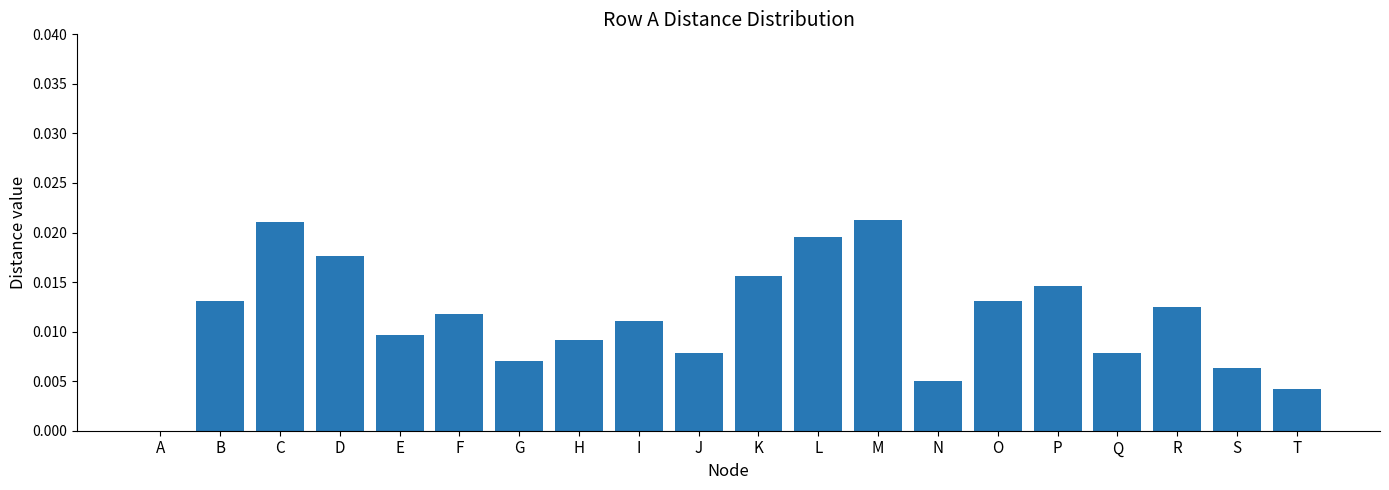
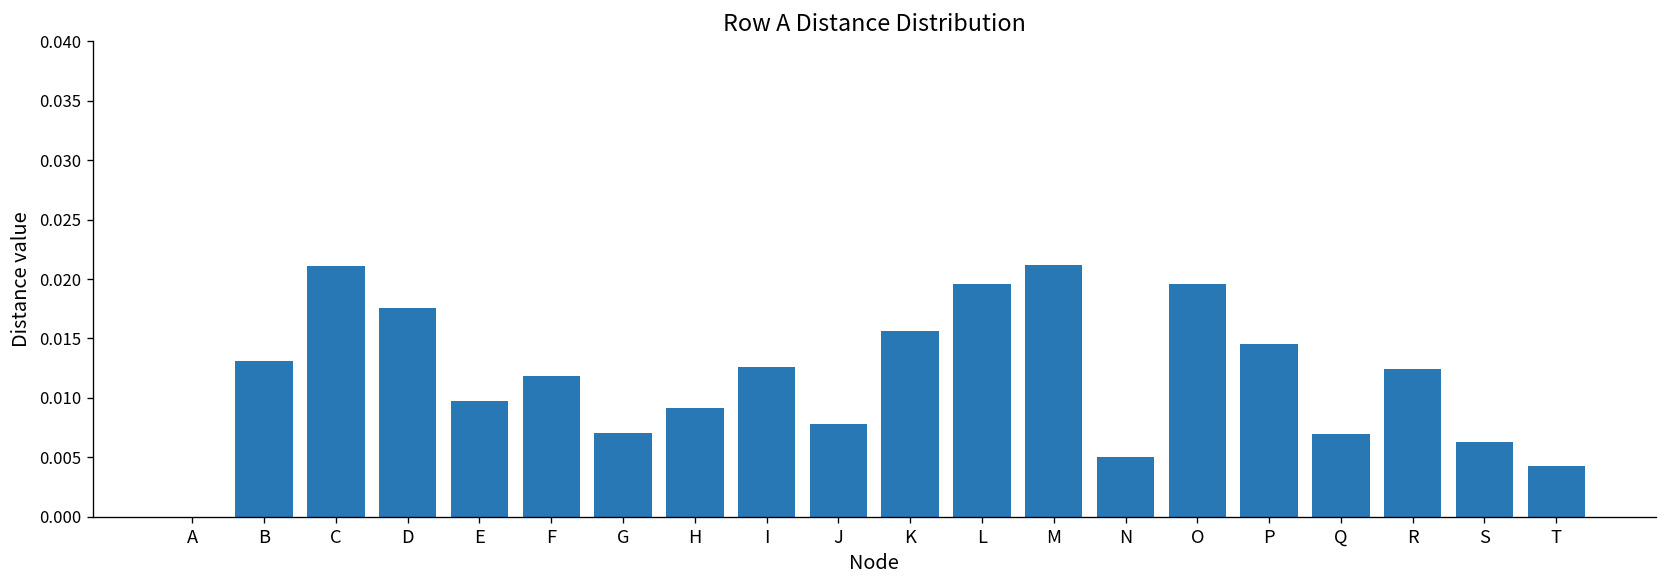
  {
    "A": 0.000,
    "B": 0.013,
    "C": 0.021,
    "D": 0.018,
    "E": 0.010,
    "F": 0.012,
    "G": 0.007,
    "H": 0.009,
-   "I": 0.011,
+   "I": 0.013,
    "J": 0.008,
    "K": 0.016,
    "L": 0.020,
    "M": 0.021,
    "N": 0.005,
-   "O": 0.013,
+   "O": 0.020,
    "P": 0.015,
-   "Q": 0.008,
+   "Q": 0.007,
    "R": 0.012,
    "S": 0.006,
    "T": 0.004
  }
